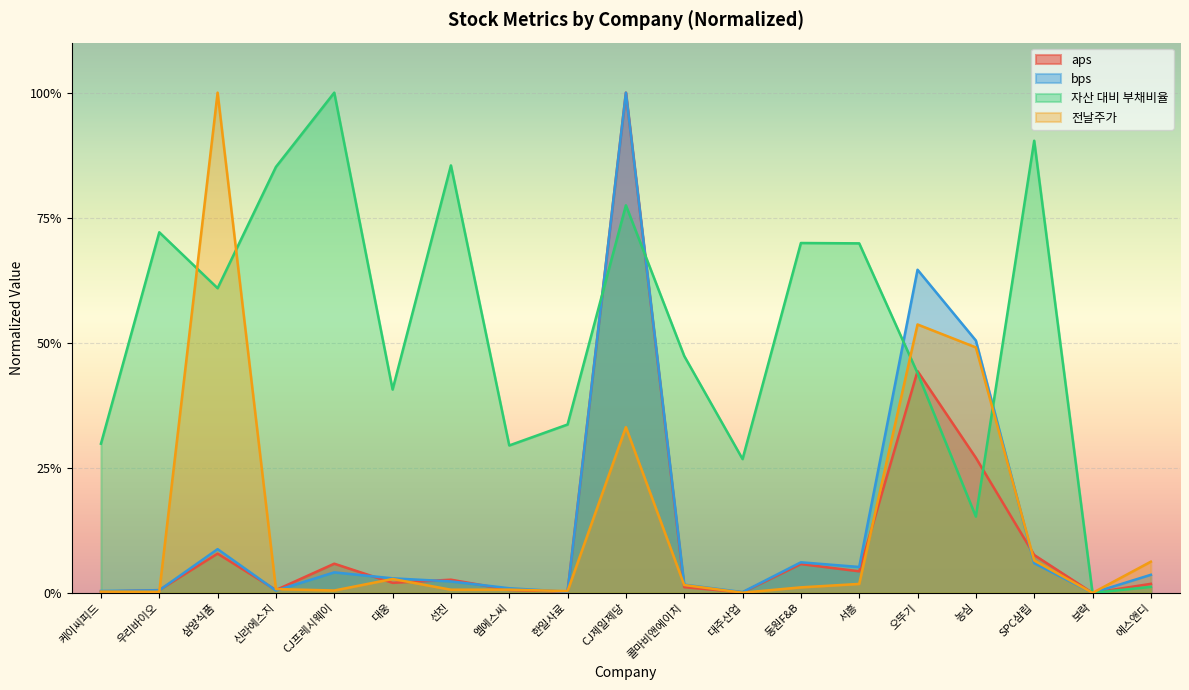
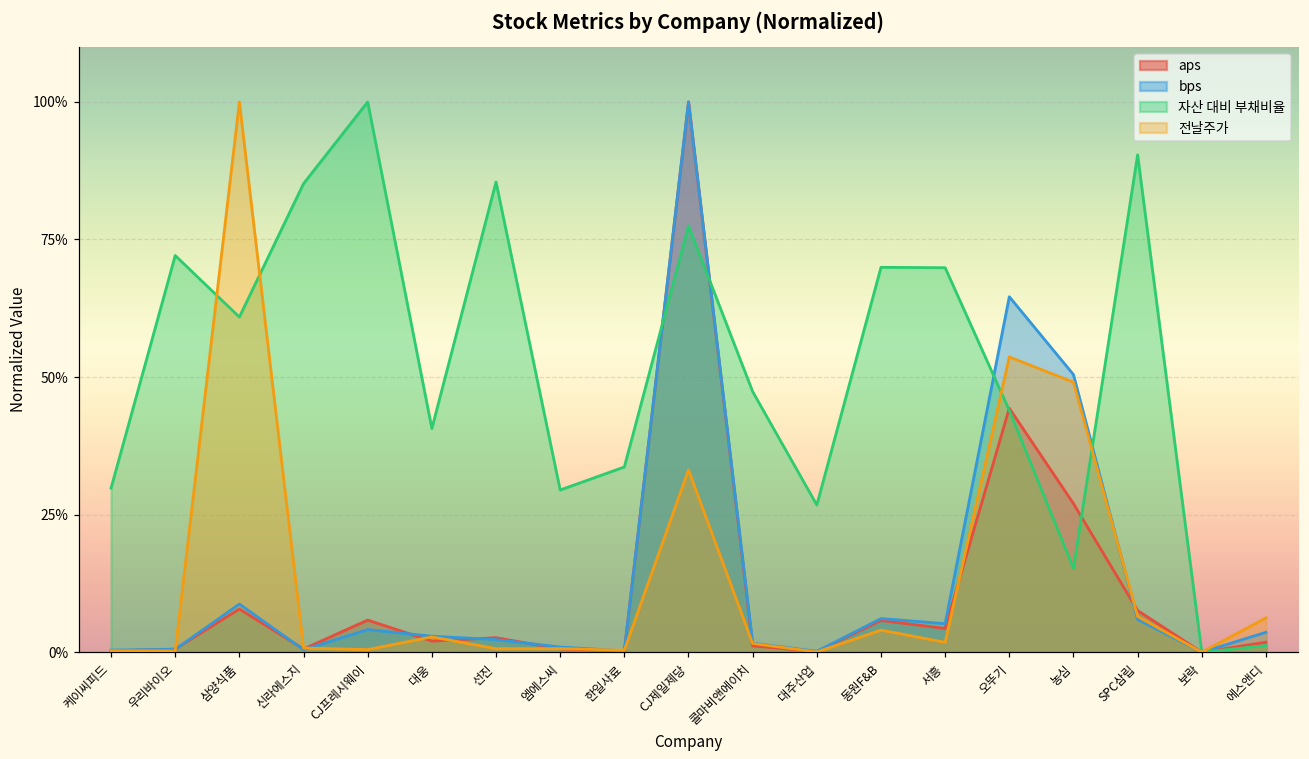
  {
    "aps": {
      "삼양식품": "8%",
      "CJ프레시웨이": "6%",
      "대웅": "2%",
      "서흥": "4%",
      "농심": "27%",
      "SPC삼립": "8%",
      "에스앤디": "2%"
    },
    "bps": {
      "삼양식품": "9%",
      "CJ프레시웨이": "4%",
      "서흥": "5%",
      "오뚜기": "65%",
      "농심": "50%",
      "SPC삼립": "6%",
      "에스앤디": "4%"
    },
    "자산 대비 부채비율": {
      "케이씨피드": "30%",
      "우리바이오": "72%",
      "삼양식품": "61%",
      "신라에스지": "85%",
      "CJ프레시웨이": "100%",
      "대웅": "41%",
      "선진": "85%",
      "엠에스씨": "29%",
      "한일사료": "34%",
      "CJ제일제당": "77%",
      "콜마비앤에이치": "47%",
      "대주산업": "27%",
      "동원F&B": "70%",
      "서흥": "70%",
      "농심": "15%",
      "SPC삼립": "90%",
      "에스앤디": "1%"
    },
    "전날주가": {
      "삼양식품": "100%",
      "CJ프레시웨이": "0%",
      "선진": "1%",
      "CJ제일제당": "33%",
-     "동원F&B": "1%",
+     "동원F&B": "4%",
      "서흥": "2%",
      "오뚜기": "54%",
      "농심": "49%",
      "SPC삼립": "6%",
      "에스앤디": "6%"
    }
  }
